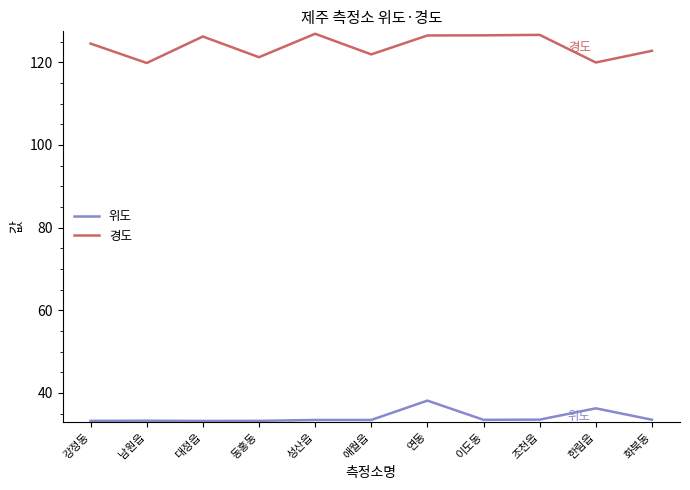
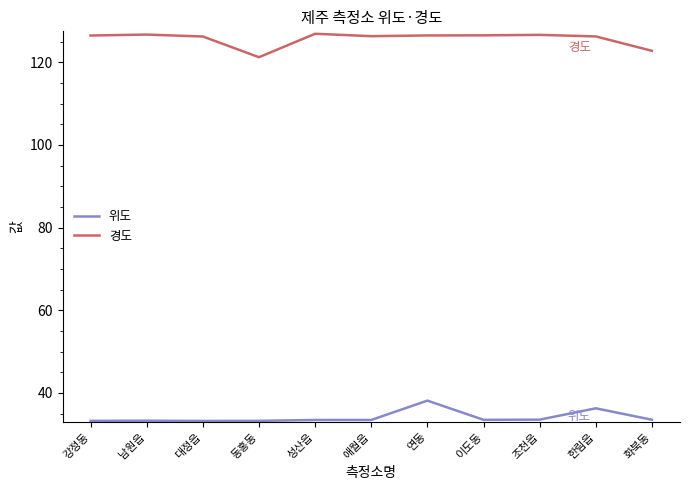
  {
    "위도": {
      "강정동": 33,
      "남원읍": 33,
      "대정읍": 33,
      "동홍동": 33,
      "성산읍": 33,
      "애월읍": 33,
      "연동": 38,
      "이도동": 33,
      "조천읍": 34,
      "한림읍": 36,
      "화북동": 34
    },
    "경도": {
-     "강정동": 125,
-     "남원읍": 120,
+     "강정동": 126,
+     "남원읍": 127,
      "대정읍": 126,
      "동홍동": 121,
      "성산읍": 127,
-     "애월읍": 122,
+     "애월읍": 126,
      "연동": 127,
      "이도동": 127,
      "조천읍": 127,
-     "한림읍": 120,
+     "한림읍": 126,
      "화북동": 123
    }
  }
